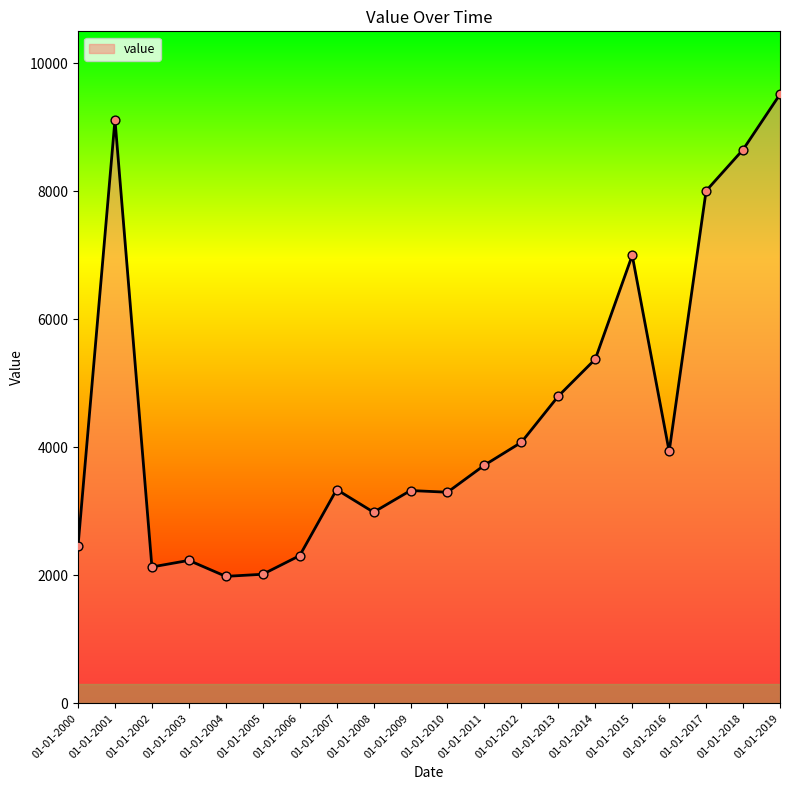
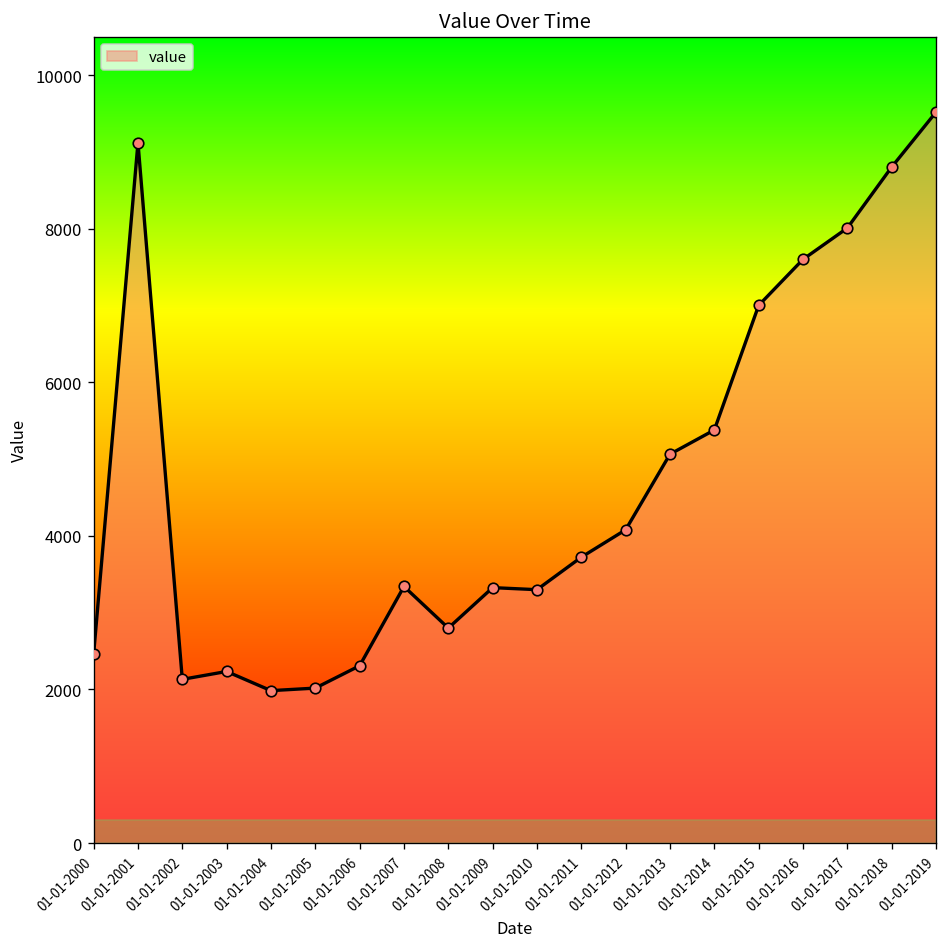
  {
    "01-01-2000": 2500,
    "01-01-2001": 9100,
    "01-01-2002": 2100,
    "01-01-2003": 2200,
    "01-01-2004": 2000,
    "01-01-2005": 2000,
    "01-01-2006": 2300,
    "01-01-2007": 3300,
-   "01-01-2008": 3000,
+   "01-01-2008": 2800,
    "01-01-2009": 3300,
    "01-01-2010": 3300,
    "01-01-2011": 3700,
    "01-01-2012": 4100,
-   "01-01-2013": 4800,
+   "01-01-2013": 5100,
    "01-01-2014": 5400,
    "01-01-2015": 7000,
-   "01-01-2016": 3900,
+   "01-01-2016": 7600,
    "01-01-2017": 8000,
-   "01-01-2018": 8700,
+   "01-01-2018": 8800,
    "01-01-2019": 9500
  }
